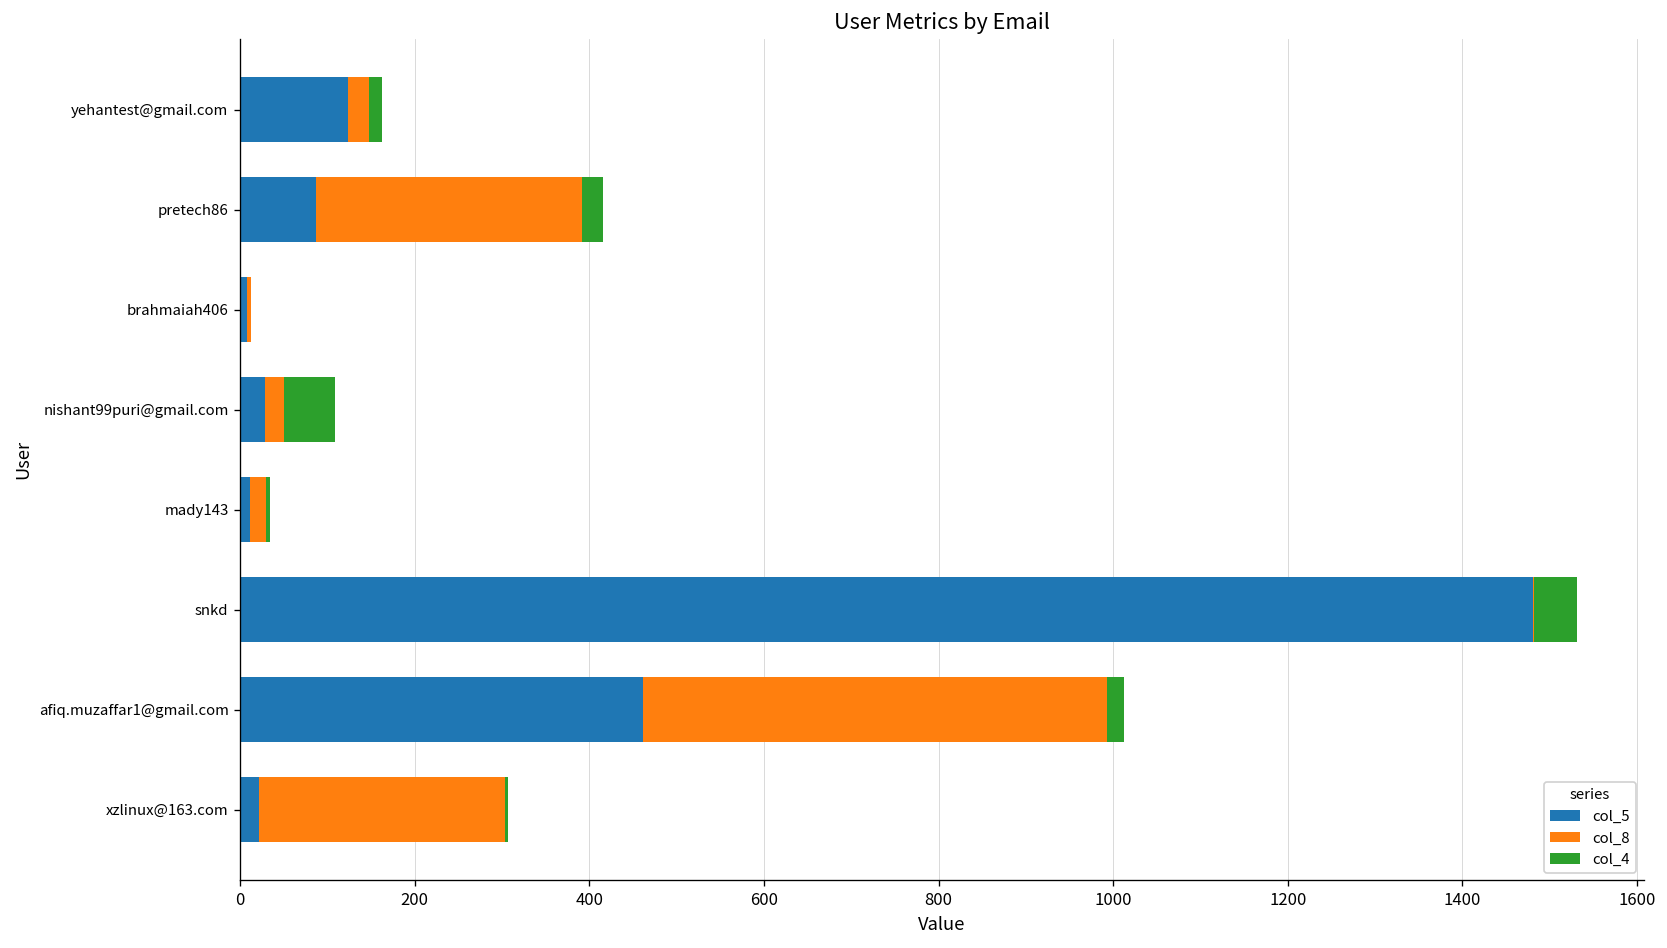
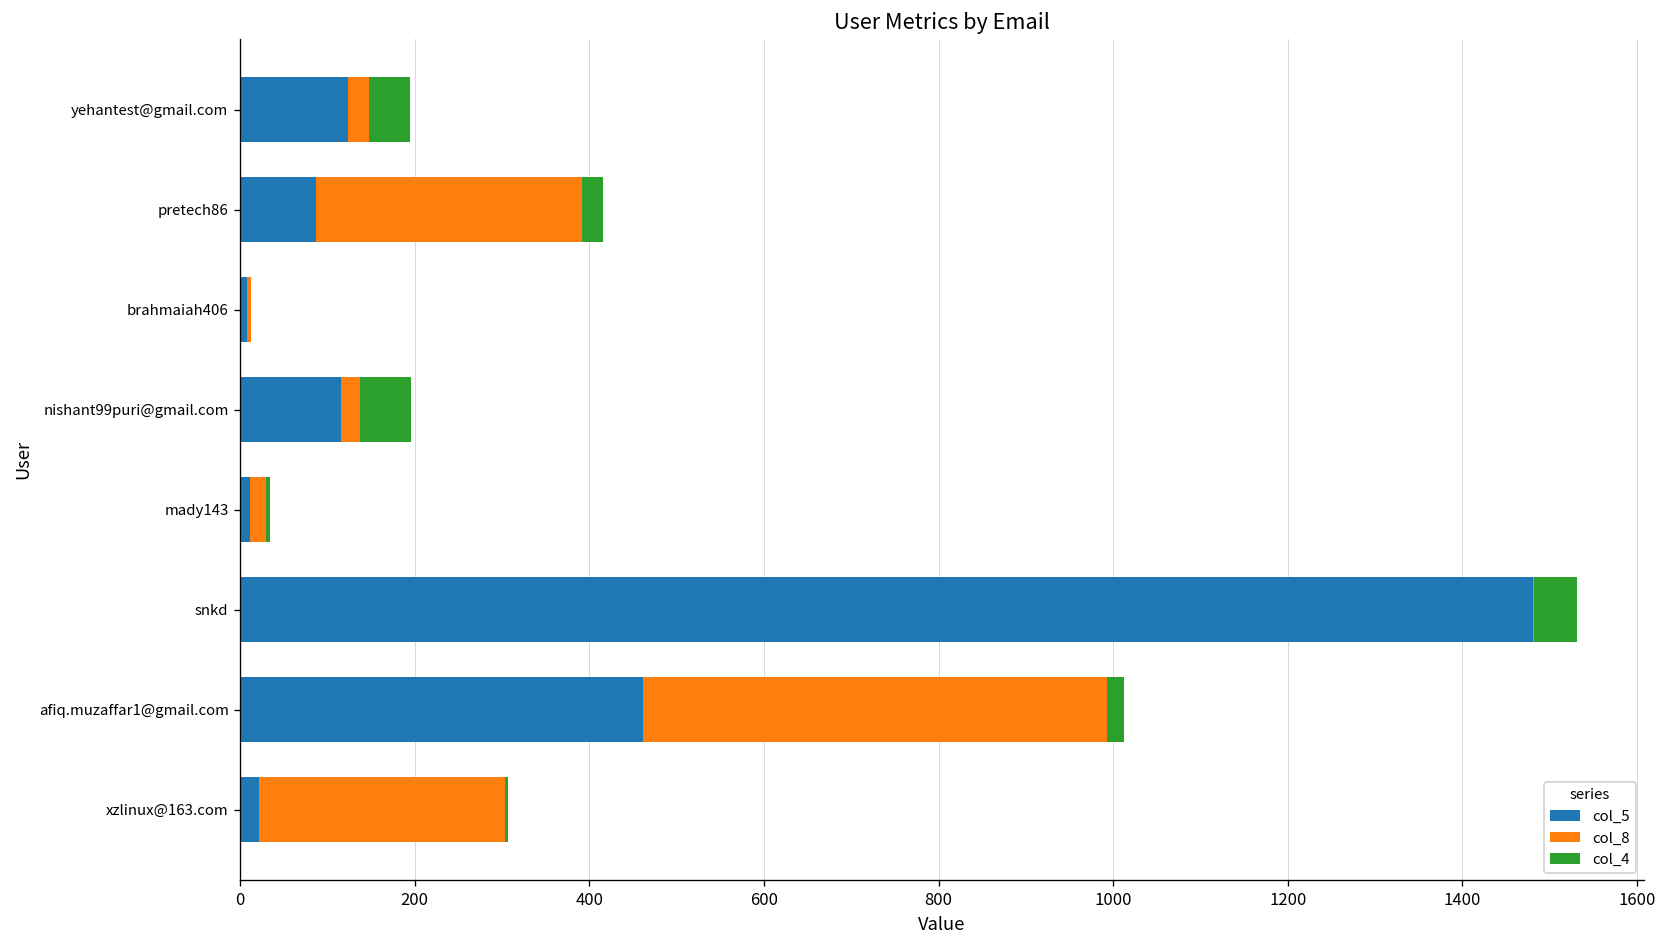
  {
    "col_5": {
      "yehantest@gmail.com": 120,
      "pretech86": 90,
      "brahmaiah406": 10,
-     "nishant99puri@gmail.com": 30,
+     "nishant99puri@gmail.com": 120,
      "mady143": 10,
      "snkd": 1480,
      "afiq.muzaffar1@gmail.com": 460,
      "xzlinux@163.com": 20
    },
    "col_8": {
      "yehantest@gmail.com": 20,
      "pretech86": 300,
      "brahmaiah406": 0,
      "nishant99puri@gmail.com": 20,
      "mady143": 20,
      "afiq.muzaffar1@gmail.com": 530,
      "xzlinux@163.com": 280
    },
    "col_4": {
-     "yehantest@gmail.com": 20,
+     "yehantest@gmail.com": 50,
      "pretech86": 30,
      "brahmaiah406": 0,
      "nishant99puri@gmail.com": 60,
      "mady143": 0,
      "snkd": 50,
      "afiq.muzaffar1@gmail.com": 20,
      "xzlinux@163.com": 0
    }
  }
